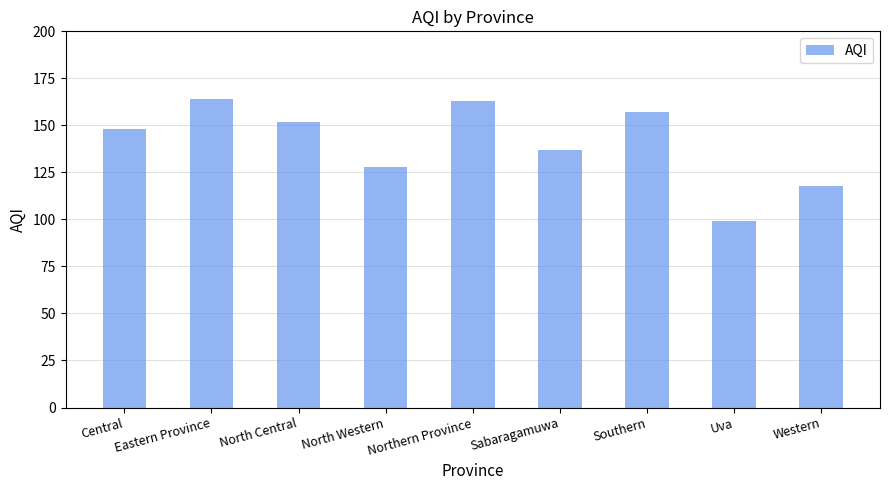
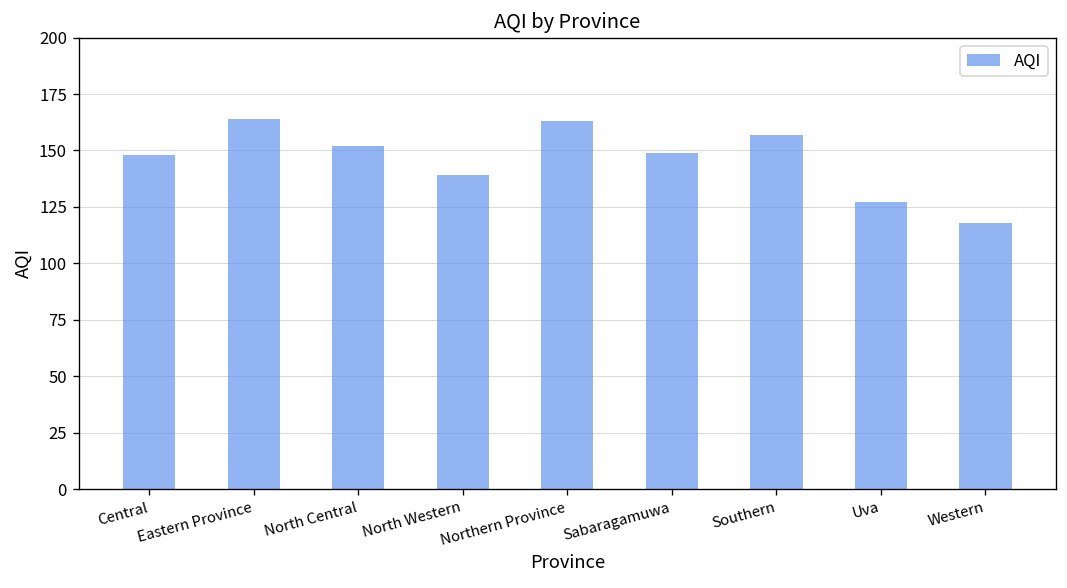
  {
    "Central": 148,
    "Eastern Province": 164,
    "North Central": 152,
-   "North Western": 128,
+   "North Western": 139,
    "Northern Province": 163,
-   "Sabaragamuwa": 137,
+   "Sabaragamuwa": 149,
    "Southern": 157,
-   "Uva": 99,
+   "Uva": 127,
    "Western": 118
  }
